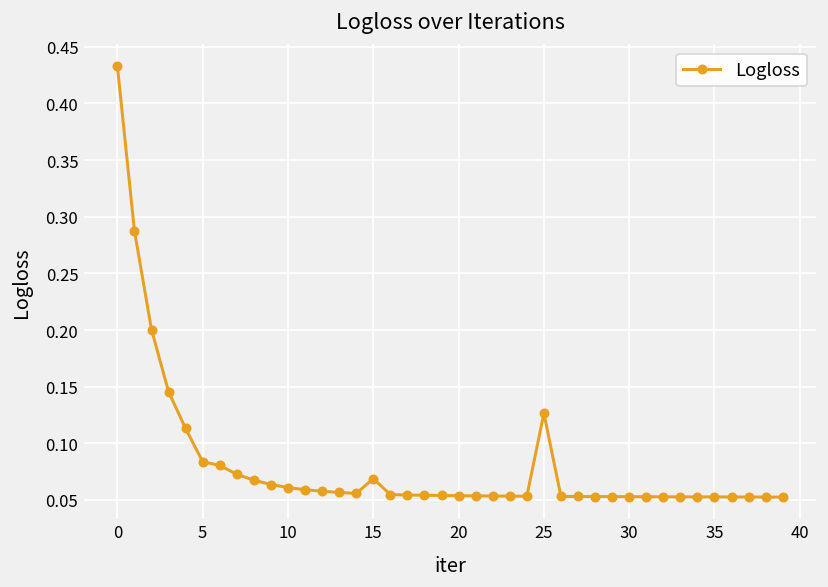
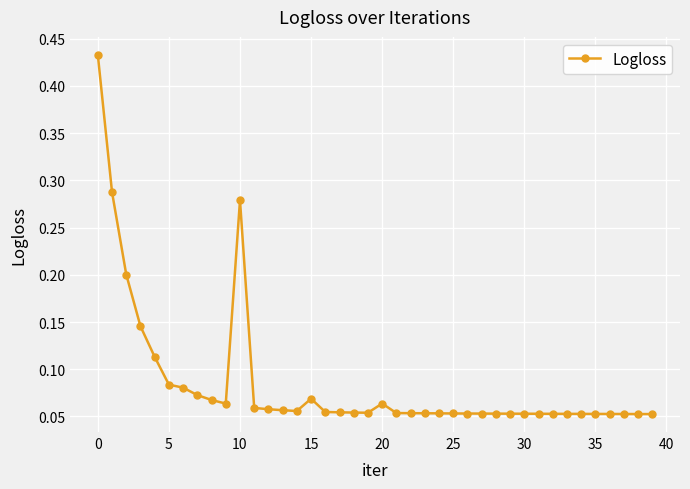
  {
    "0": 0.43,
    "5": 0.08,
-   "10": 0.06,
+   "10": 0.28,
    "15": 0.07,
-   "20": 0.05,
-   "25": 0.13,
+   "20": 0.06,
+   "25": 0.05,
    "30": 0.05,
    "35": 0.05
  }
